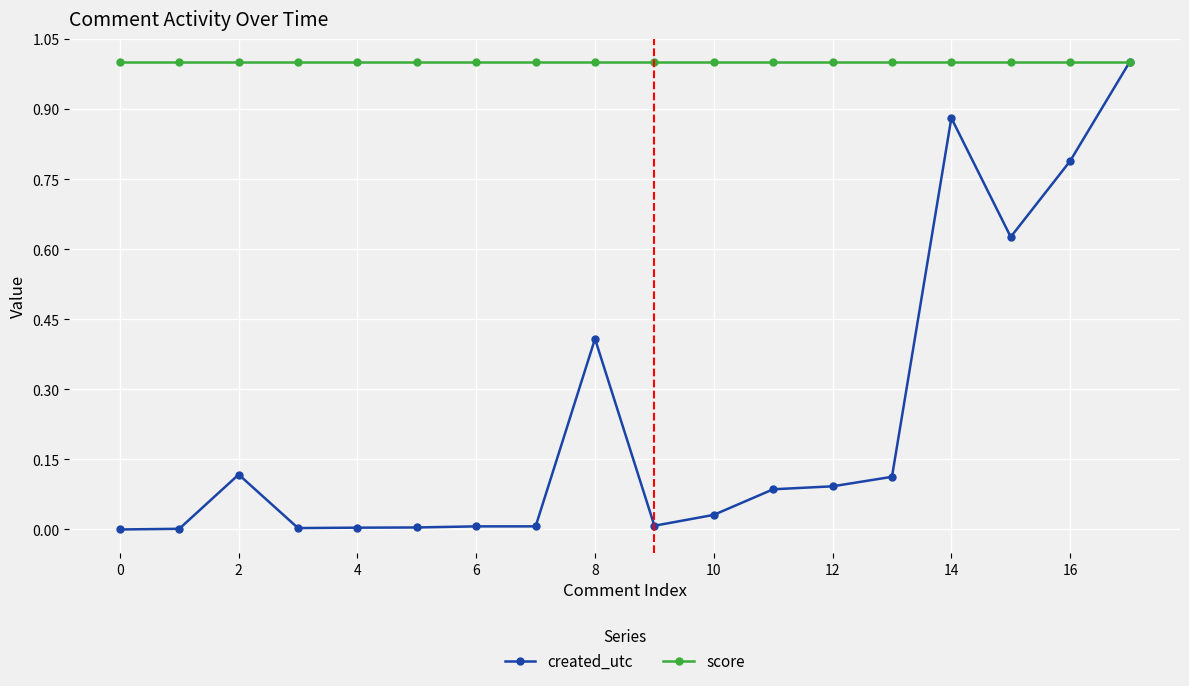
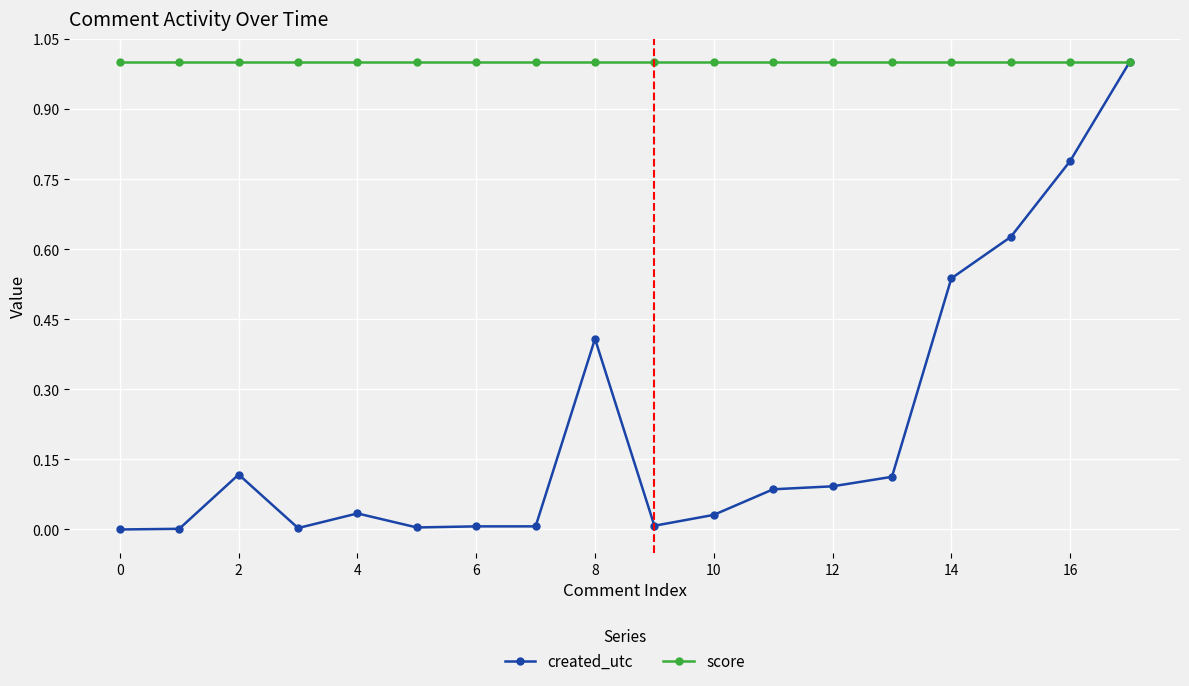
  {
    "created_utc": {
      "0": 0.00,
      "2": 0.12,
-     "4": 0.00,
+     "4": 0.03,
      "6": 0.01,
      "8": 0.41,
      "10": 0.03,
      "12": 0.09,
-     "14": 0.88,
+     "14": 0.54,
      "16": 0.79
    },
    "score": {
      "0": 1.00,
      "2": 1.00,
      "4": 1.00,
      "6": 1.00,
      "8": 1.00,
      "10": 1.00,
      "12": 1.00,
      "14": 1.00,
      "16": 1.00
    }
  }
